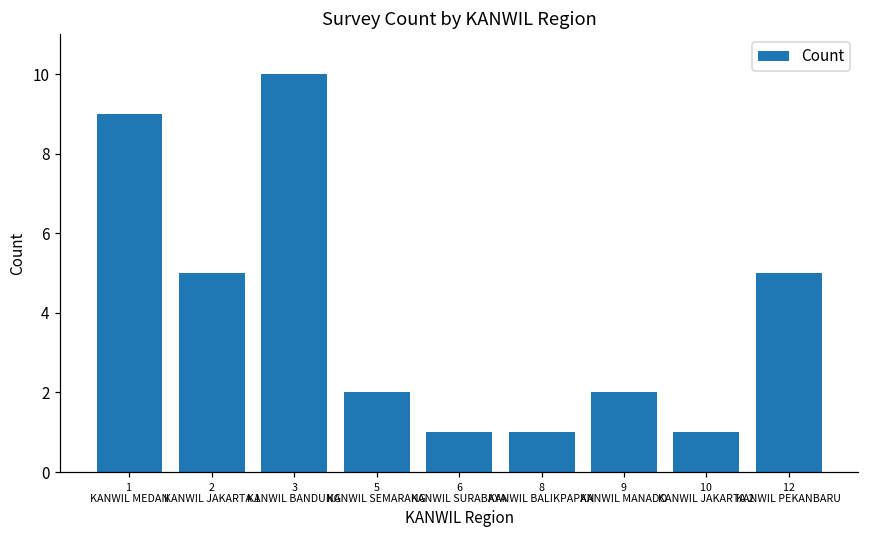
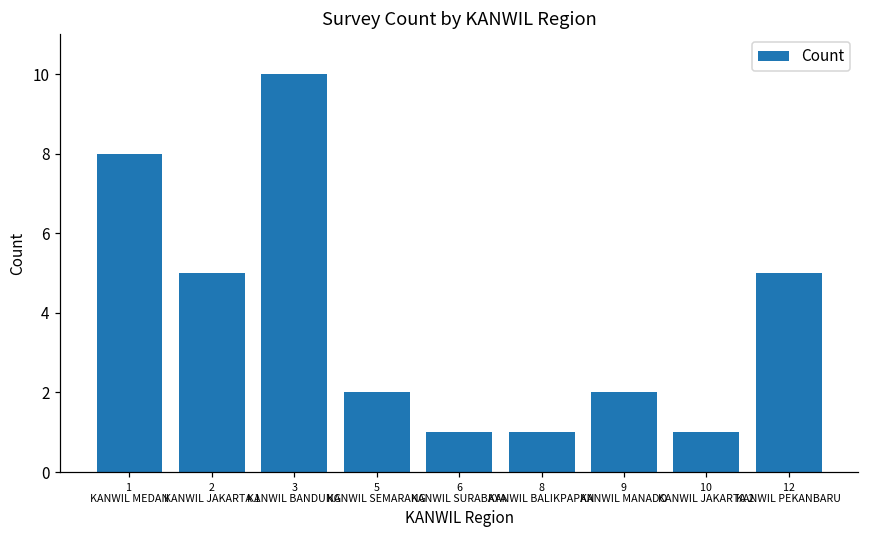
  {
-   "1 KANWIL MEDAN": 9,
+   "1 KANWIL MEDAN": 8,
    "2 KANWIL JAKARTA 1": 5,
    "3 KANWIL BANDUNG": 10,
    "5 KANWIL SEMARANG": 2
  }
